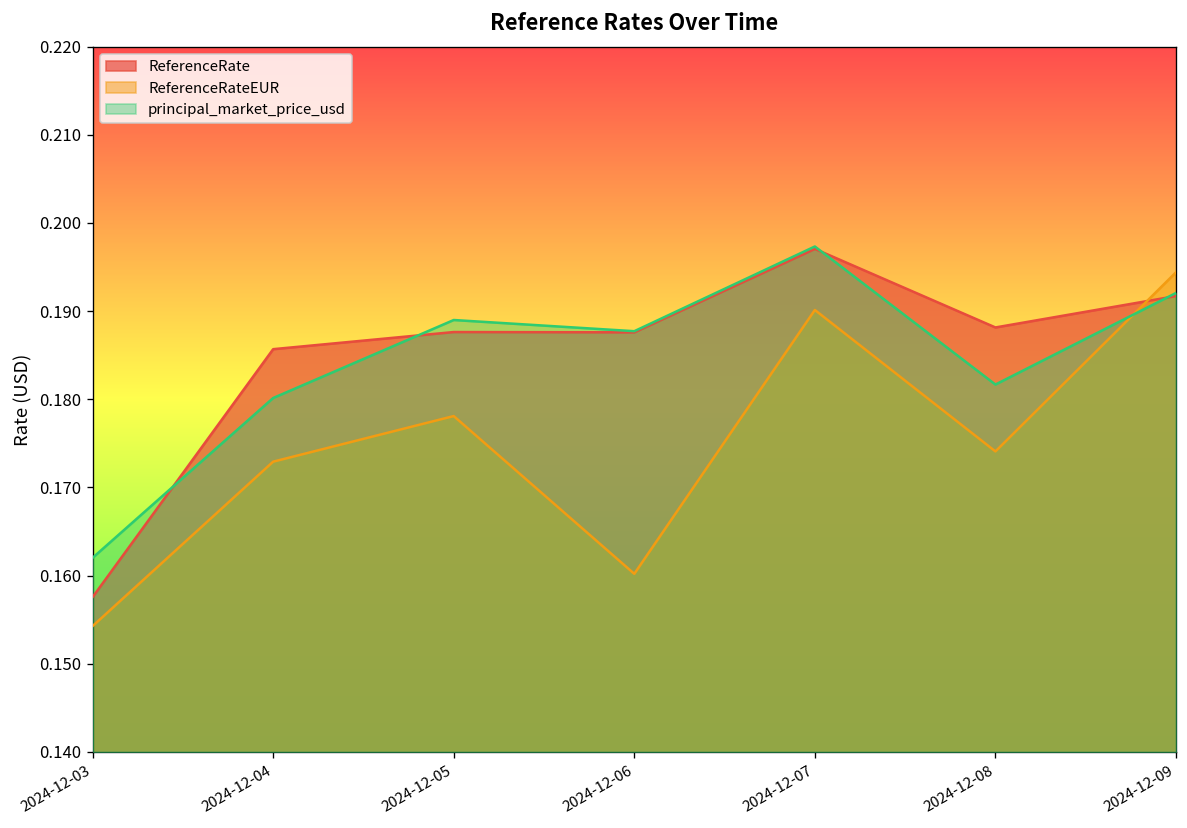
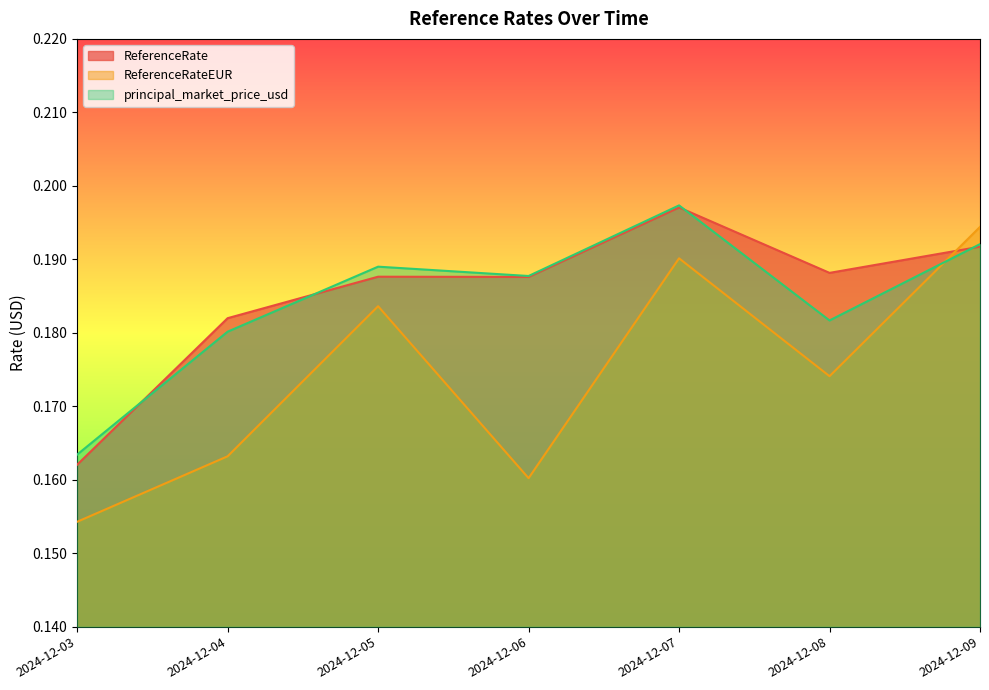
  {
    "ReferenceRate": {
-     "2024-12-03": 0.158,
-     "2024-12-04": 0.186,
+     "2024-12-03": 0.162,
+     "2024-12-04": 0.182,
      "2024-12-05": 0.188,
      "2024-12-08": 0.188,
      "2024-12-09": 0.192
    },
    "ReferenceRateEUR": {
      "2024-12-03": 0.154,
-     "2024-12-04": 0.173,
-     "2024-12-05": 0.178,
+     "2024-12-04": 0.163,
+     "2024-12-05": 0.184,
      "2024-12-06": 0.160,
      "2024-12-07": 0.190,
      "2024-12-08": 0.174,
      "2024-12-09": 0.194
    },
    "principal_market_price_usd": {
-     "2024-12-03": 0.162,
+     "2024-12-03": 0.163,
      "2024-12-04": 0.180,
      "2024-12-05": 0.189,
      "2024-12-08": 0.182,
      "2024-12-09": 0.192
    }
  }
